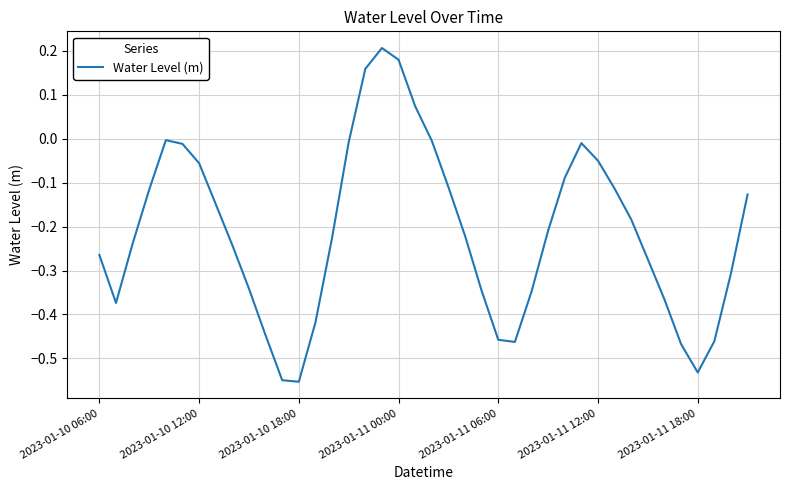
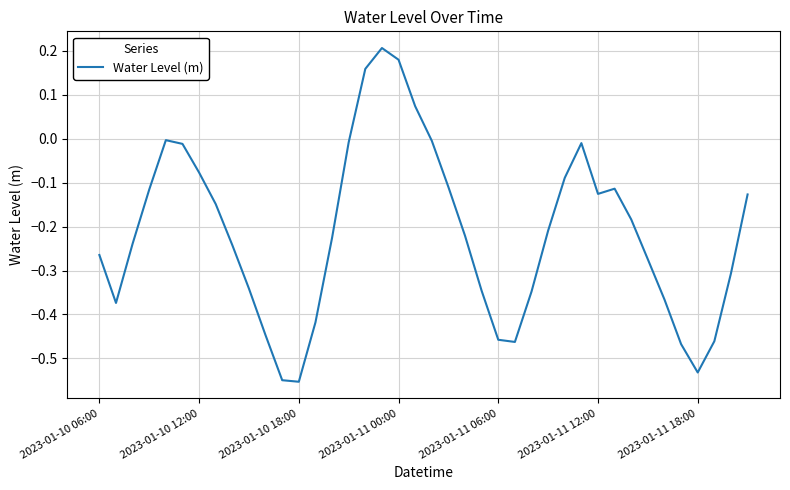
  {
    "2023-01-10 06:00": -0.26,
-   "2023-01-10 12:00": -0.06,
+   "2023-01-10 12:00": -0.08,
    "2023-01-10 18:00": -0.55,
    "2023-01-11 00:00": 0.18,
    "2023-01-11 06:00": -0.46,
-   "2023-01-11 12:00": -0.05,
+   "2023-01-11 12:00": -0.13,
    "2023-01-11 18:00": -0.53
  }
